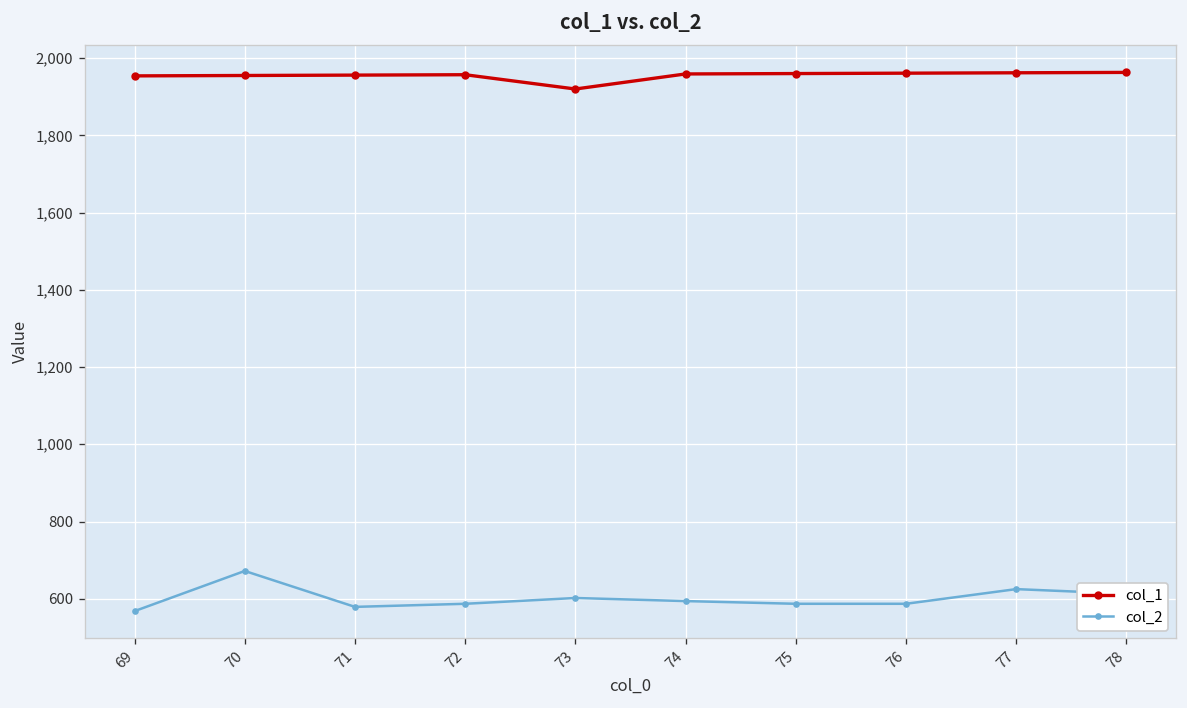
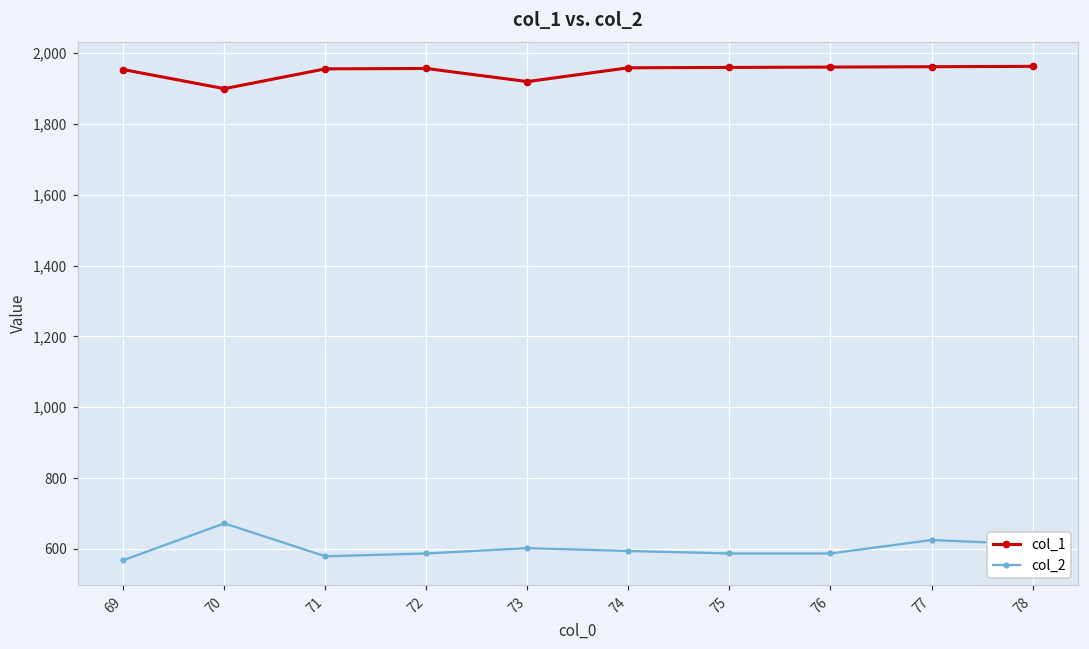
  {
    "col_1": {
      "69": "1,950",
-     "70": "1,960",
+     "70": "1,900",
      "71": "1,960",
      "72": "1,960",
      "73": "1,920",
      "74": "1,960",
      "75": "1,960",
      "76": "1,960",
      "77": "1,960",
      "78": "1,960"
    },
    "col_2": {
      "69": "570",
      "70": "670",
      "71": "580",
      "72": "590",
      "73": "600",
      "74": "590",
      "75": "590",
      "76": "590",
      "77": "630"
    }
  }
